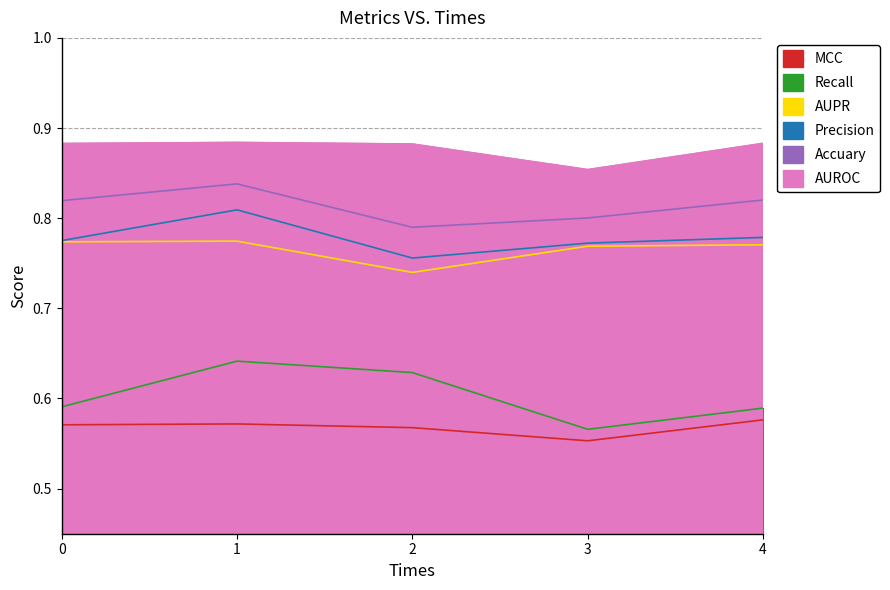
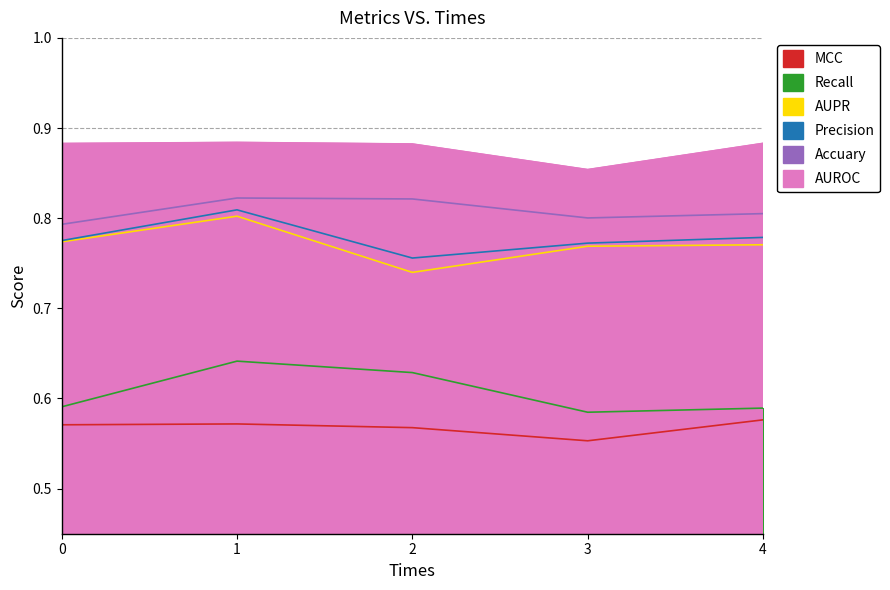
  {
    "MCC": {
      "0": 0.57,
      "1": 0.57,
      "2": 0.57,
      "3": 0.55,
      "4": 0.58
    },
    "Recall": {
      "0": 0.59,
      "1": 0.64,
      "2": 0.63,
-     "3": 0.57,
+     "3": 0.58,
      "4": 0.59
    },
    "AUPR": {
-     "1": 0.77,
+     "1": 0.80,
      "2": 0.74,
      "3": 0.77,
      "4": 0.77
    },
    "Precision": {
      "1": 0.81,
      "2": 0.76,
      "3": 0.77,
      "4": 0.78
    },
    "Accuary": {
-     "0": 0.82,
-     "1": 0.84,
-     "2": 0.79,
+     "0": 0.79,
+     "1": 0.82,
+     "2": 0.82,
      "3": 0.80,
-     "4": 0.82
+     "4": 0.81
    },
    "AUROC": {
      "0": 0.88,
      "1": 0.88,
      "2": 0.88,
      "3": 0.85,
      "4": 0.88
    }
  }
